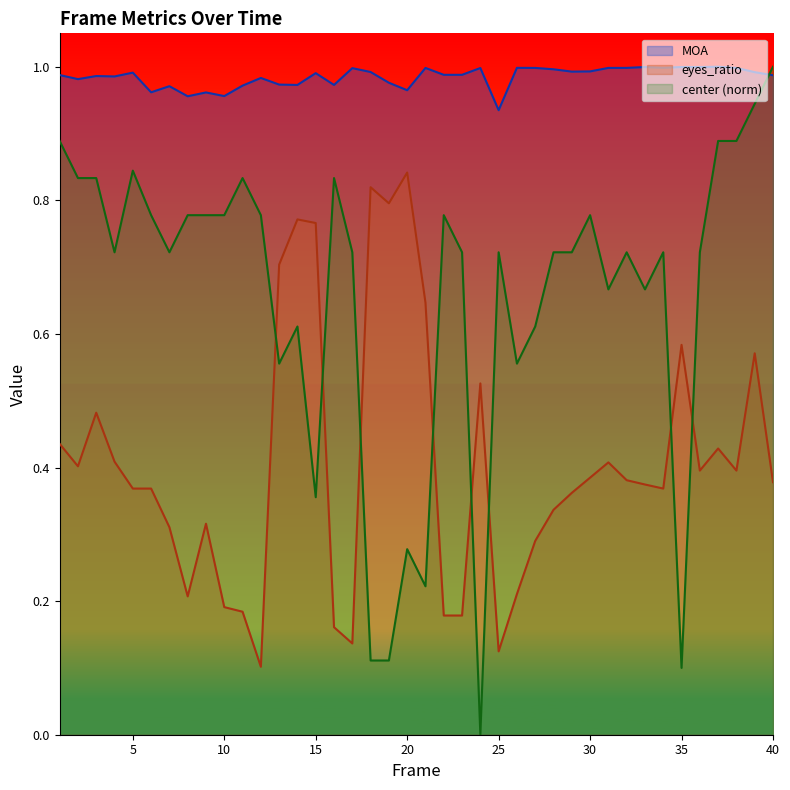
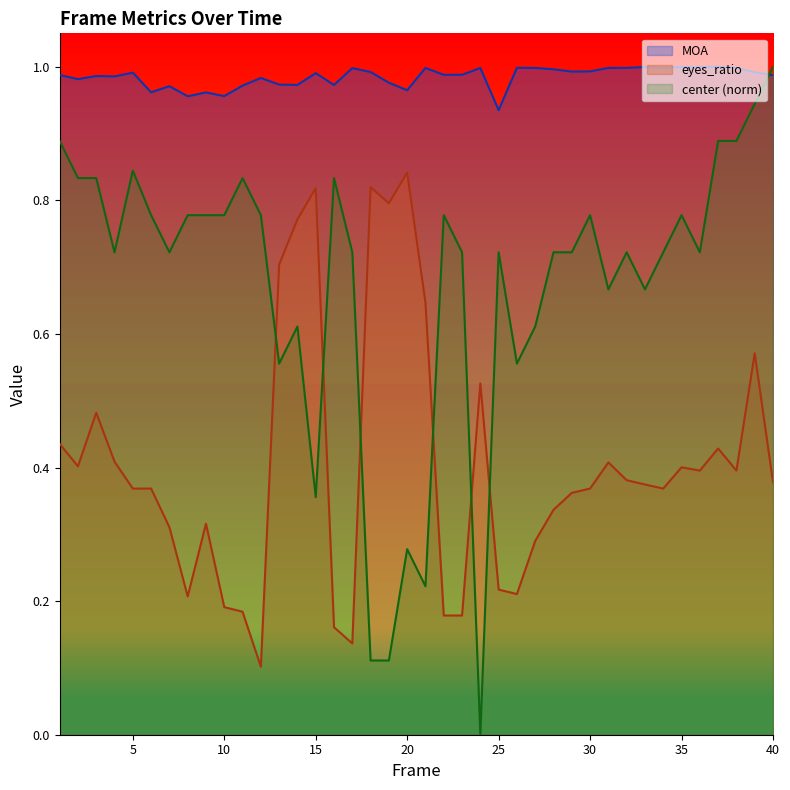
  {
    "MOA": {
      "5": 0.99,
      "10": 0.96,
      "15": 0.99,
      "20": 0.96,
      "25": 0.93,
      "30": 0.99,
      "40": 0.99
    },
    "eyes_ratio": {
      "5": 0.37,
      "10": 0.19,
-     "15": 0.77,
+     "15": 0.82,
      "20": 0.84,
-     "25": 0.12,
-     "30": 0.38,
-     "35": 0.58,
+     "25": 0.22,
+     "30": 0.37,
+     "35": 0.40,
      "40": 0.38
    },
    "center (norm)": {
      "5": 0.84,
      "10": 0.78,
      "15": 0.36,
      "20": 0.28,
      "25": 0.72,
      "30": 0.78,
-     "35": 0.10,
+     "35": 0.78,
      "40": 1.00
    }
  }
